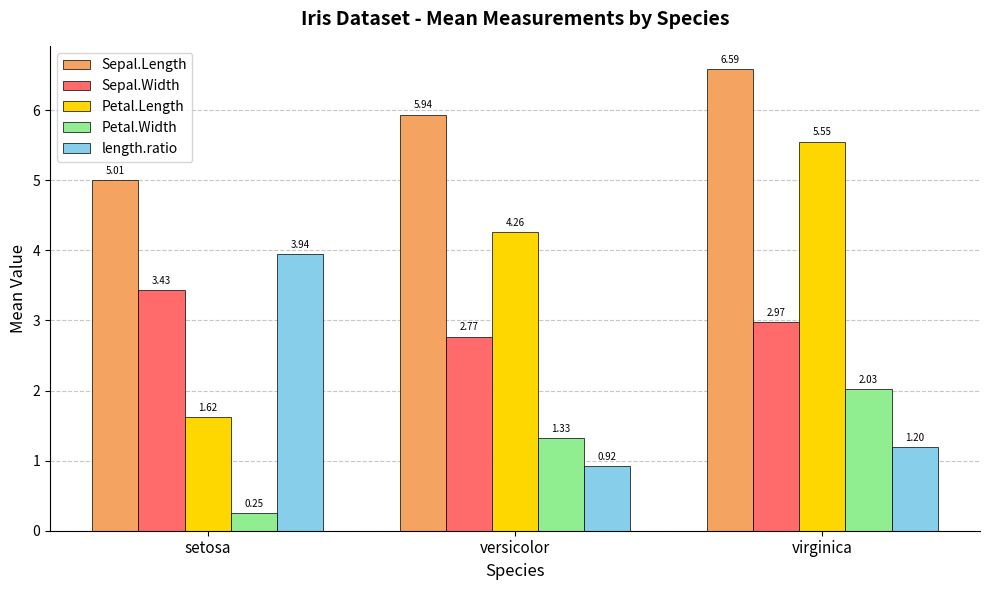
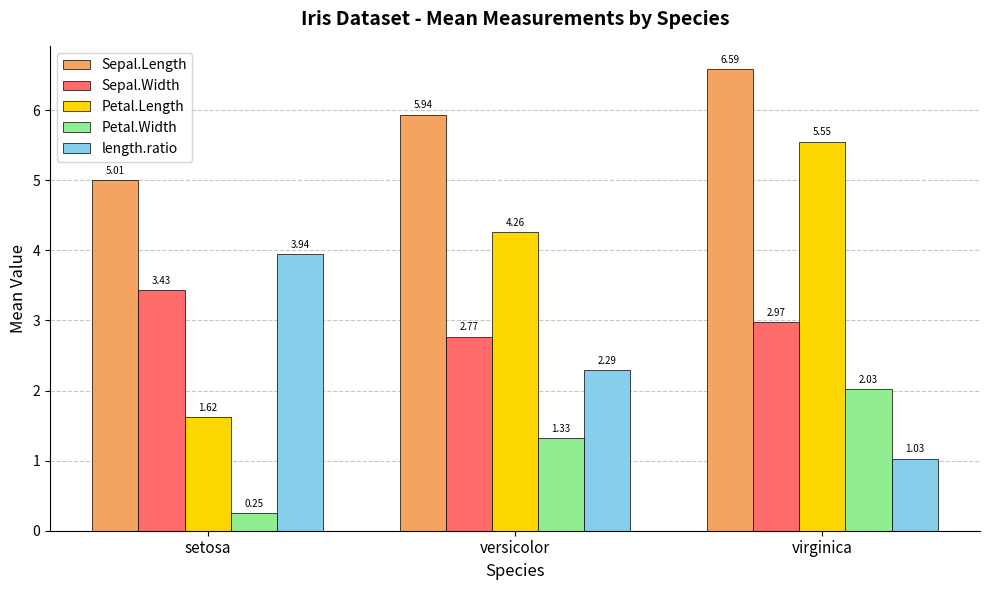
  {
    "Petal.Length": {
      "setosa": 1.62,
      "versicolor": 4.26,
      "virginica": 5.55
    },
    "Petal.Width": {
      "setosa": 0.25,
      "versicolor": 1.33,
      "virginica": 2.03
    },
    "length.ratio": {
      "setosa": 3.94,
-     "versicolor": 0.92,
-     "virginica": 1.20
+     "versicolor": 2.29,
+     "virginica": 1.03
    }
  }
